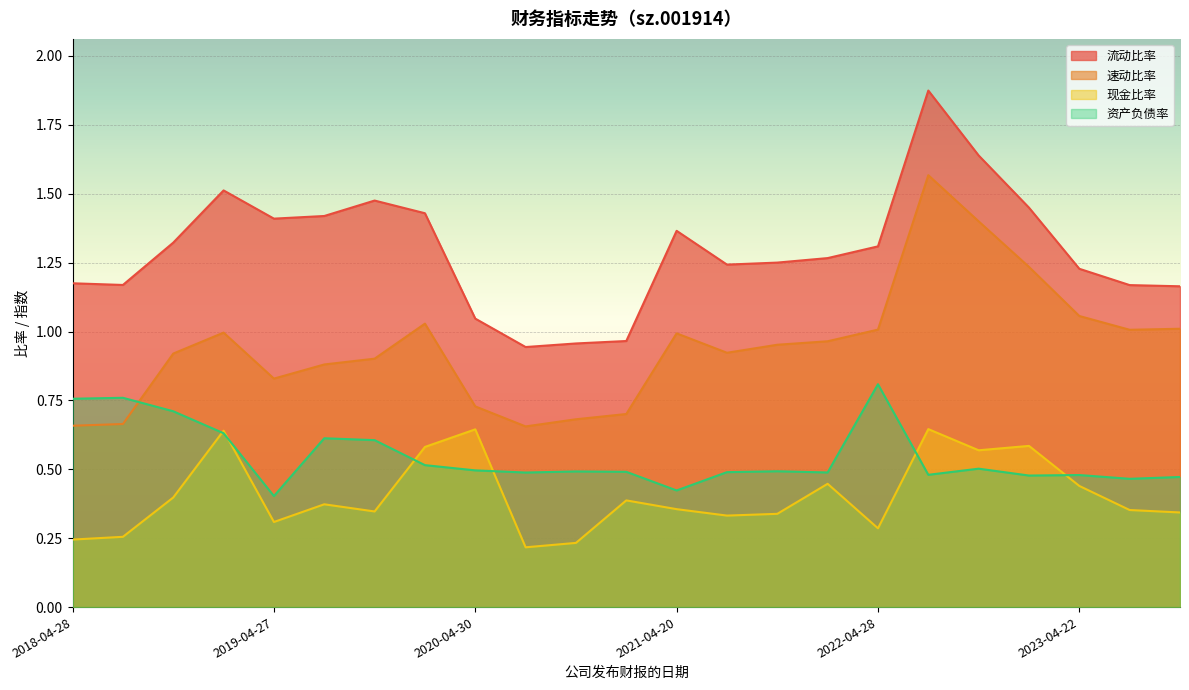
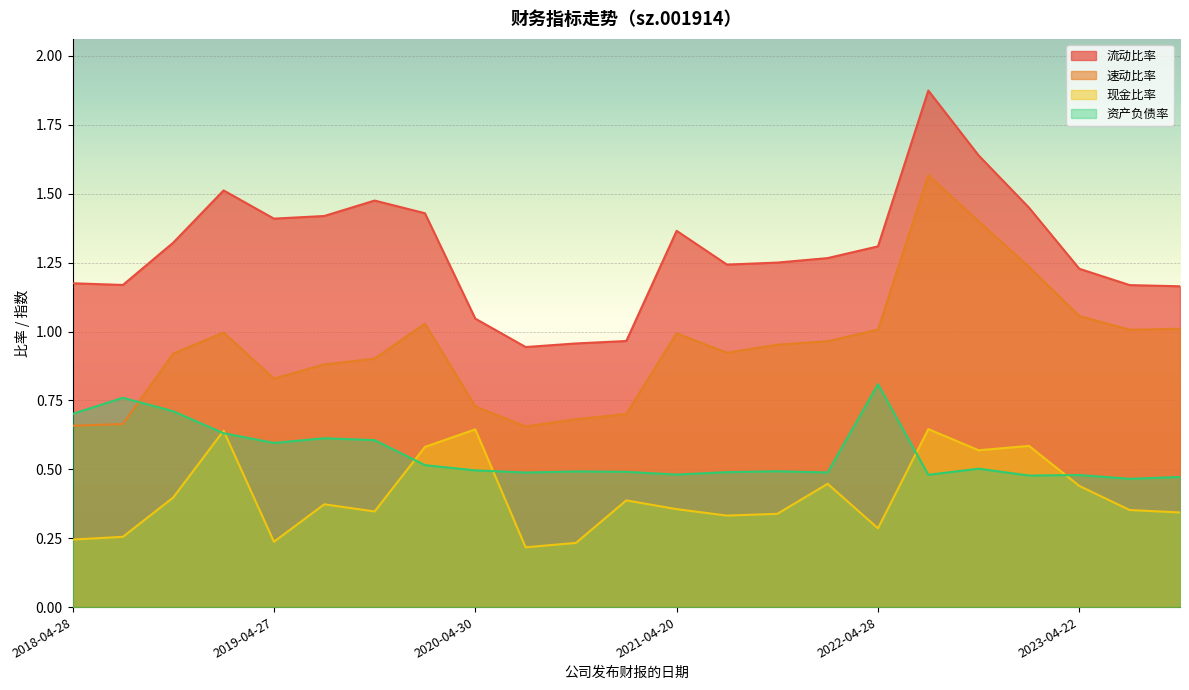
  {
    "现金比率": {
      "2018-04-28": 0.25,
-     "2019-04-27": 0.31,
+     "2019-04-27": 0.24,
      "2020-04-30": 0.64,
      "2021-04-20": 0.36,
      "2022-04-28": 0.29,
      "2023-04-22": 0.44
    },
    "资产负债率": {
-     "2018-04-28": 0.76,
-     "2019-04-27": 0.40,
+     "2018-04-28": 0.70,
+     "2019-04-27": 0.60,
      "2020-04-30": 0.50,
-     "2021-04-20": 0.42,
+     "2021-04-20": 0.48,
      "2022-04-28": 0.81,
      "2023-04-22": 0.48
    }
  }
